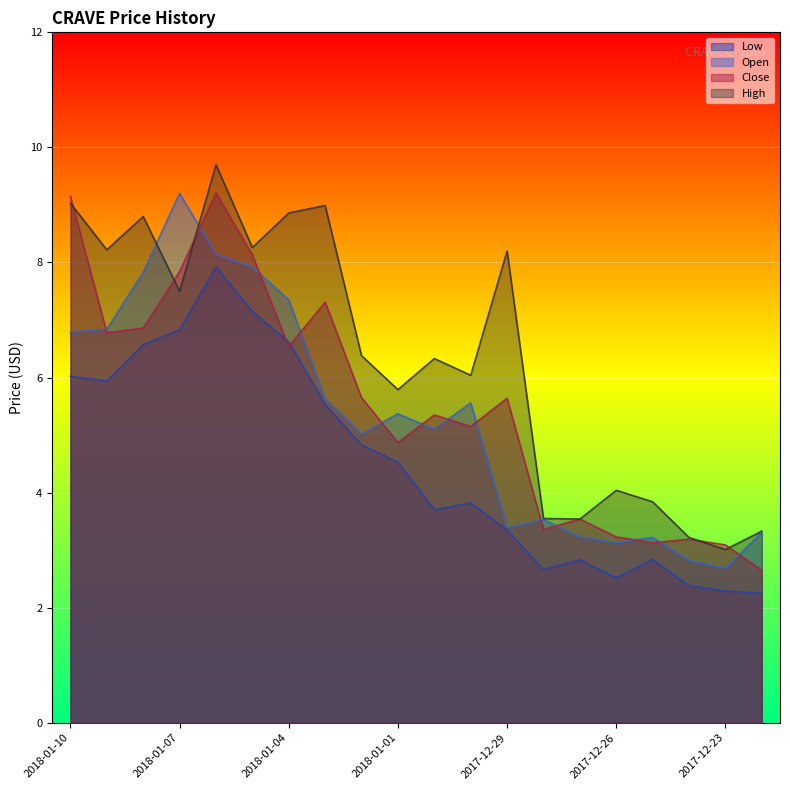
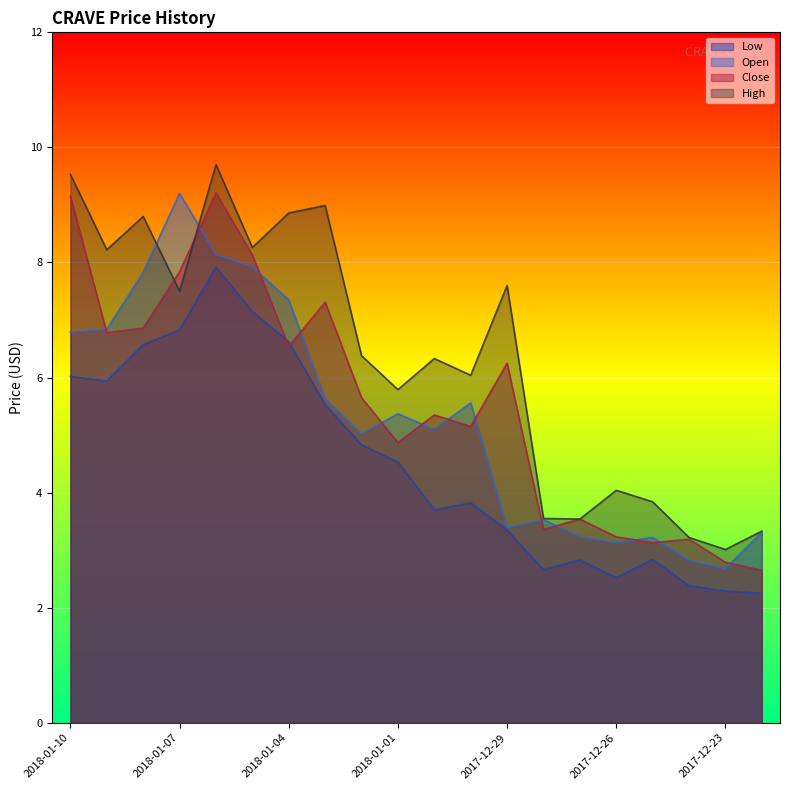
  {
    "Close": {
      "2018-01-10": 9.2,
      "2018-01-07": 7.8,
      "2018-01-04": 6.5,
      "2018-01-01": 4.9,
-     "2017-12-29": 5.6,
+     "2017-12-29": 6.3,
      "2017-12-26": 3.2,
-     "2017-12-23": 3.1
+     "2017-12-23": 2.8
    },
    "High": {
-     "2018-01-10": 9.0,
+     "2018-01-10": 9.5,
      "2018-01-07": 7.5,
      "2018-01-04": 8.9,
      "2018-01-01": 5.8,
-     "2017-12-29": 8.2,
+     "2017-12-29": 7.6,
      "2017-12-26": 4.0,
      "2017-12-23": 3.0
    }
  }
